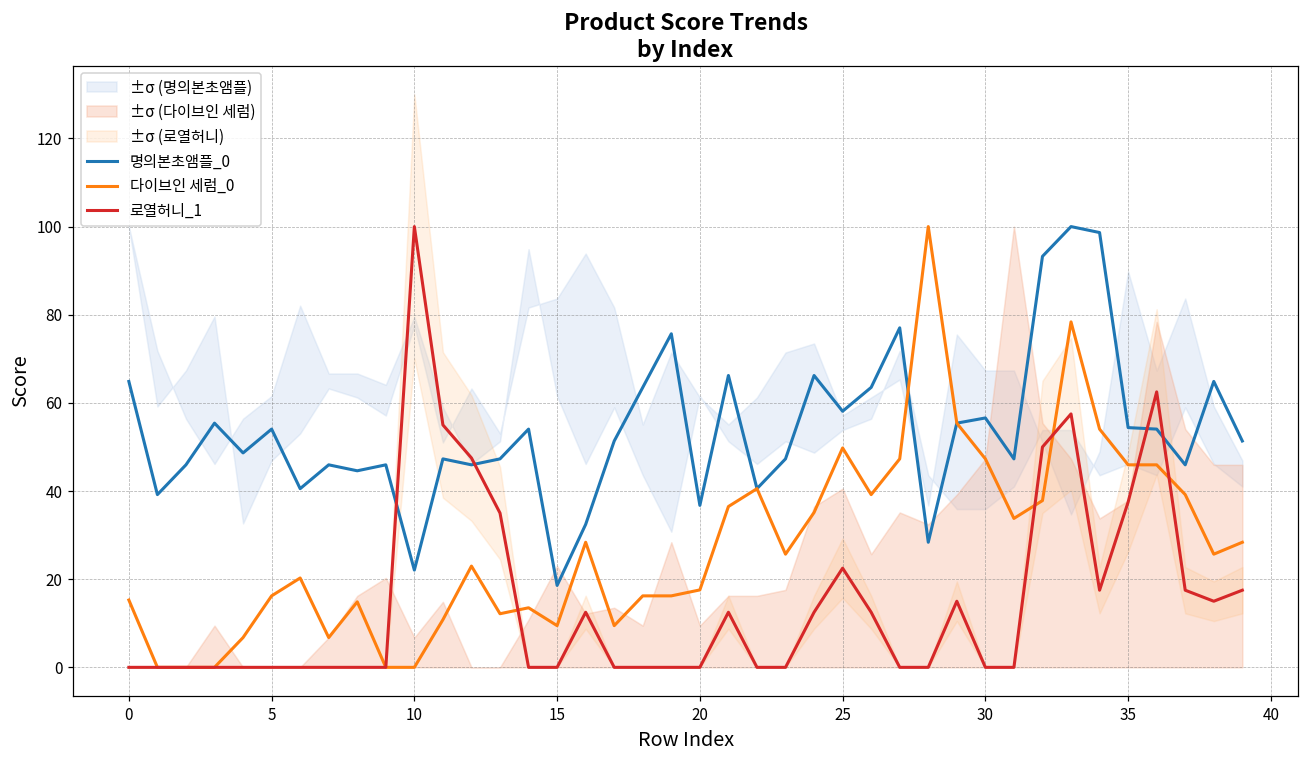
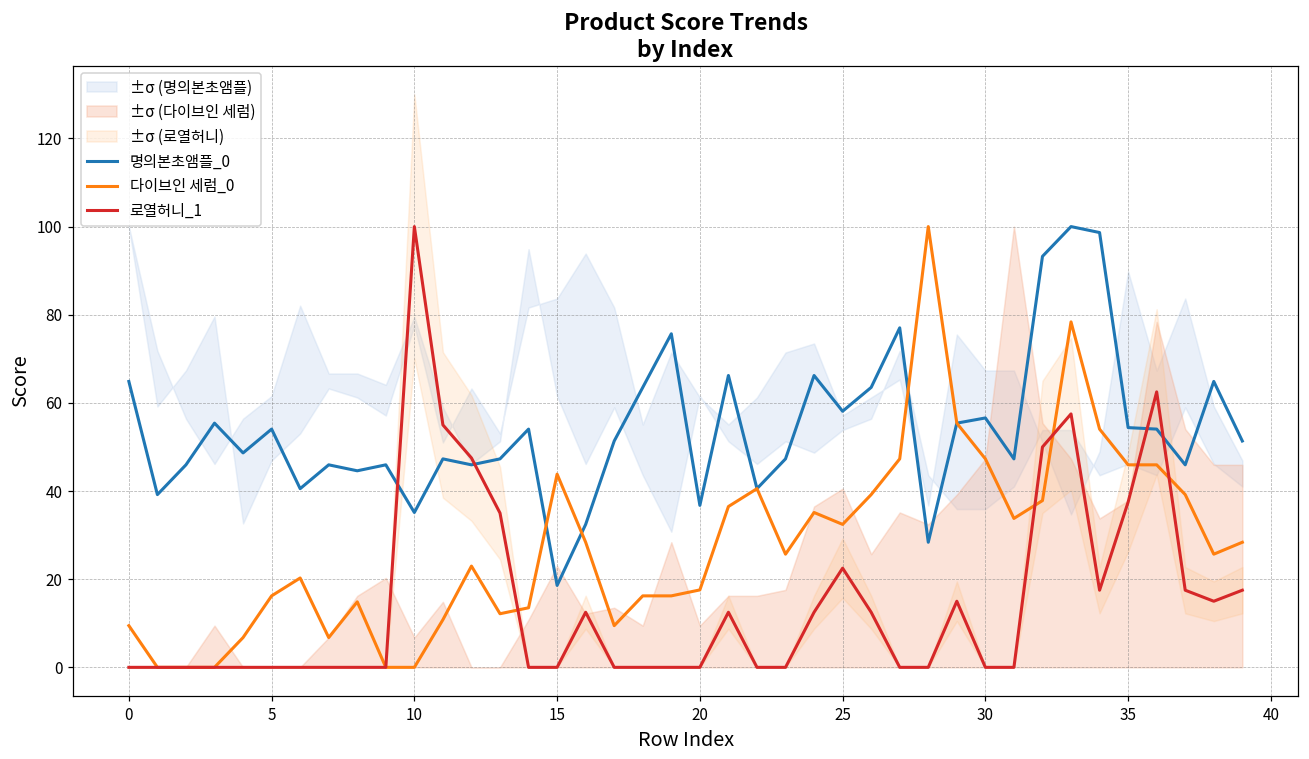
  {
    "명의본초앰플_0": {
      "0": 65,
      "5": 54,
-     "10": 22,
+     "10": 35,
      "15": 19,
      "20": 37,
      "25": 58,
      "30": 57,
      "35": 54
    },
    "다이브인 세럼_0": {
-     "0": 15,
+     "0": 9,
      "5": 16,
      "10": 0,
-     "15": 9,
+     "15": 44,
      "20": 18,
-     "25": 50,
+     "25": 32,
      "35": 46
    },
    "로열허니_1": {
      "10": 100,
      "25": 23
    }
  }
